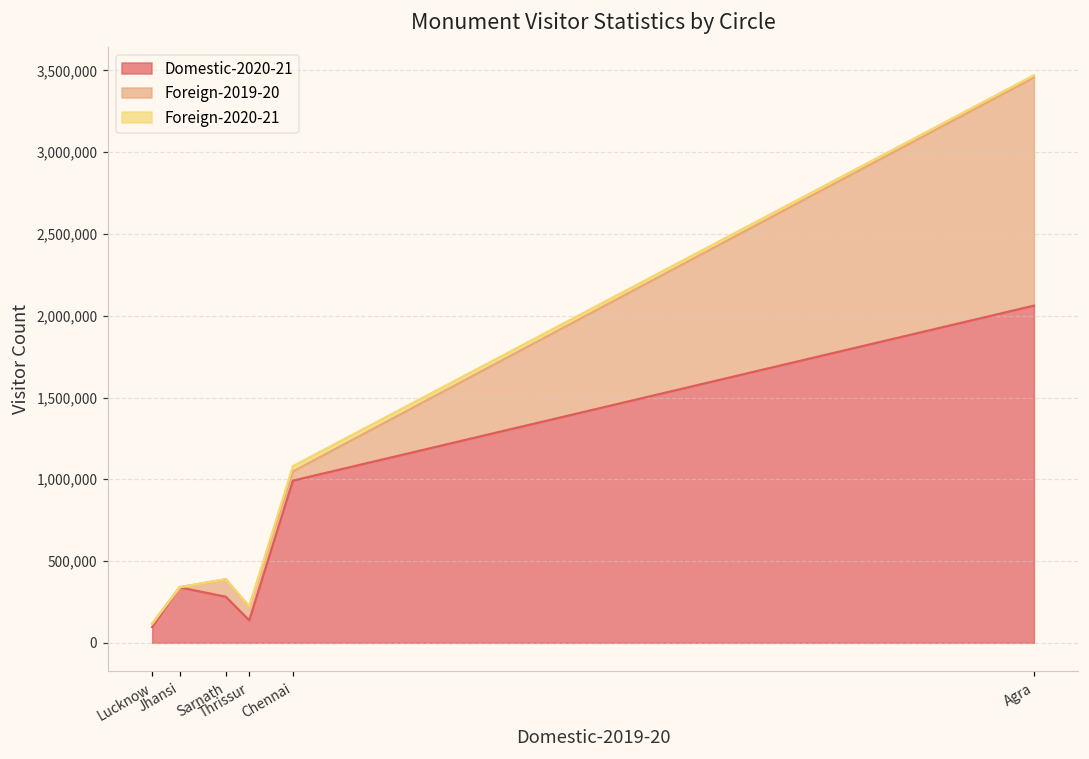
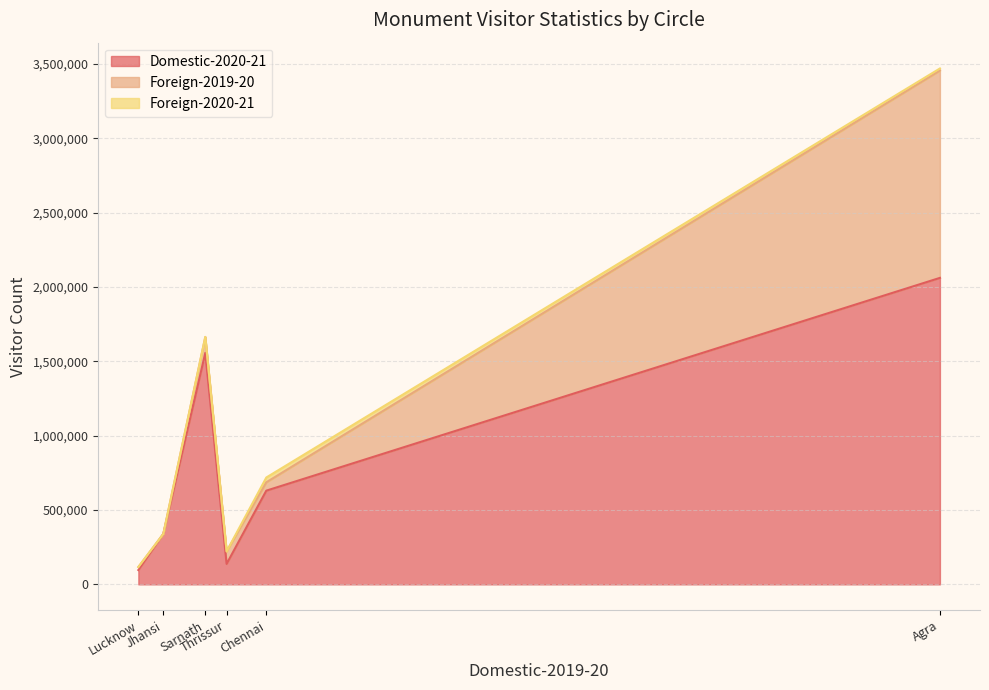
  {
    "Domestic-2020-21": {
      "Lucknow": "100,000",
-     "Sarnath": "280,000",
+     "Sarnath": "1,560,000",
      "Thrissur": "140,000",
-     "Chennai": "990,000",
+     "Chennai": "630,000",
      "Agra": "2,060,000"
    }
  }
